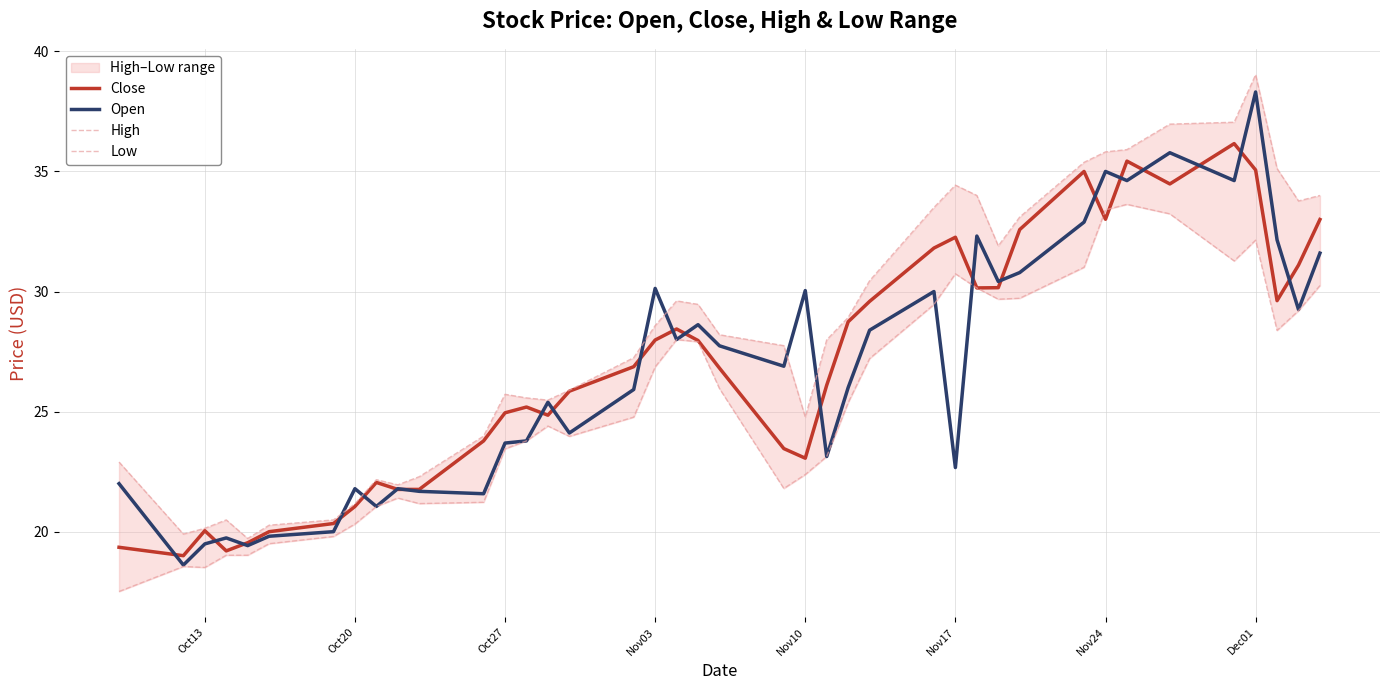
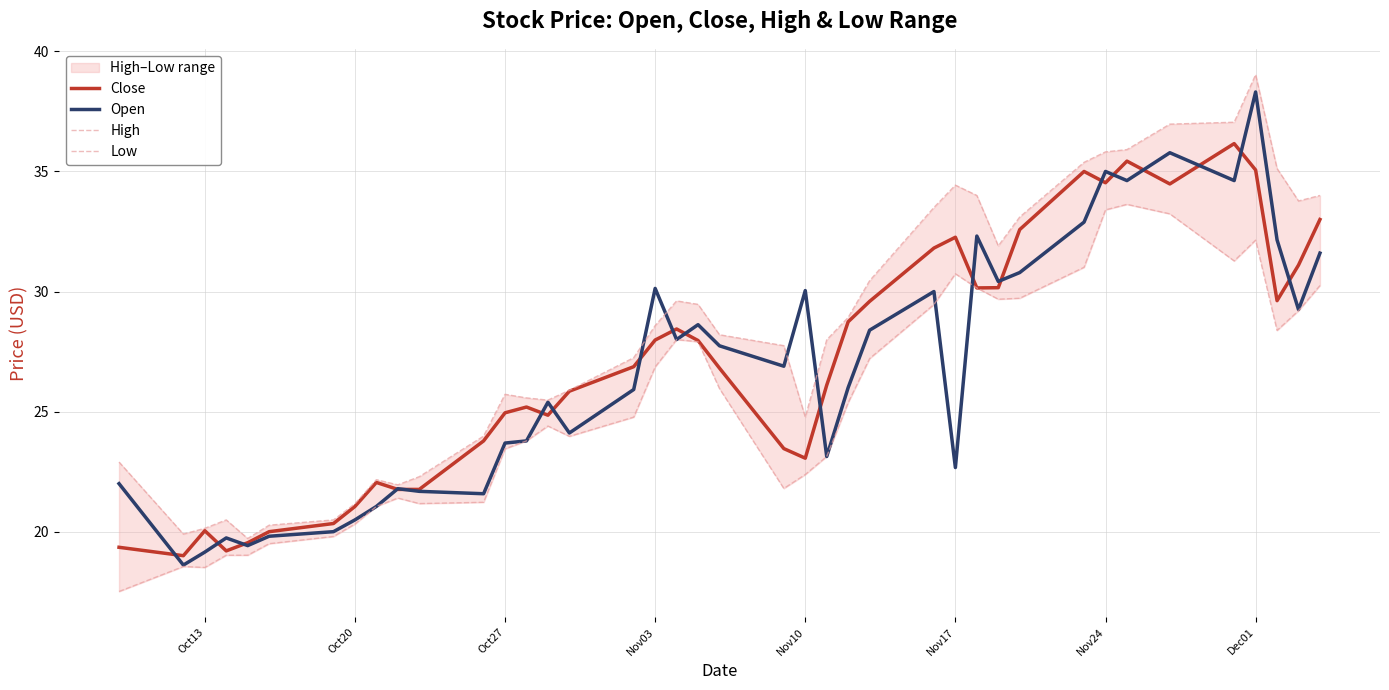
  {
    "Close": {
      "Oct20": 21.1,
      "Oct27": 25.0,
      "Nov03": 28.0,
      "Nov10": 23.1,
      "Nov17": 32.3,
-     "Nov24": 33.0,
+     "Nov24": 34.5,
      "Dec01": 35.1
    },
    "Open": {
-     "Oct13": 19.5,
-     "Oct20": 21.8,
+     "Oct13": 19.2,
+     "Oct20": 20.5,
      "Oct27": 23.7,
      "Nov03": 30.1,
      "Nov10": 30.0,
      "Nov17": 22.7,
      "Nov24": 35.0,
      "Dec01": 38.3
    }
  }
